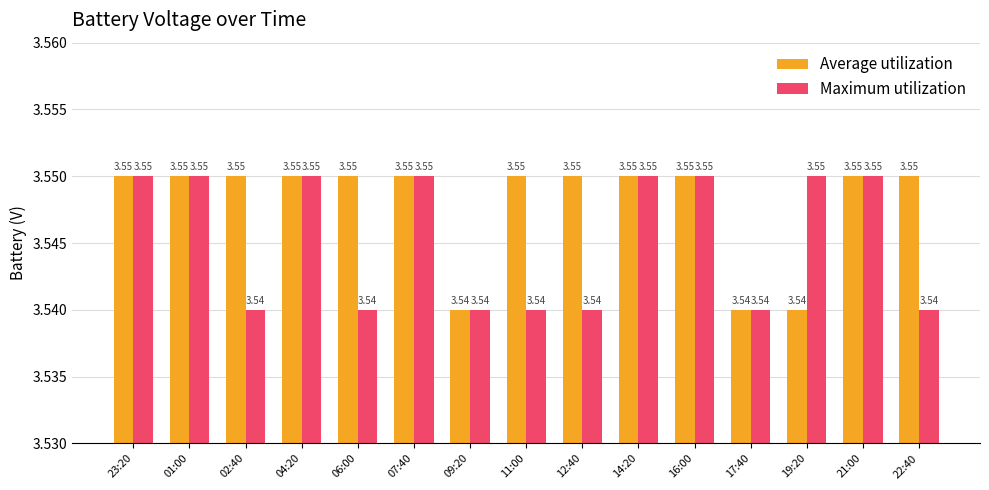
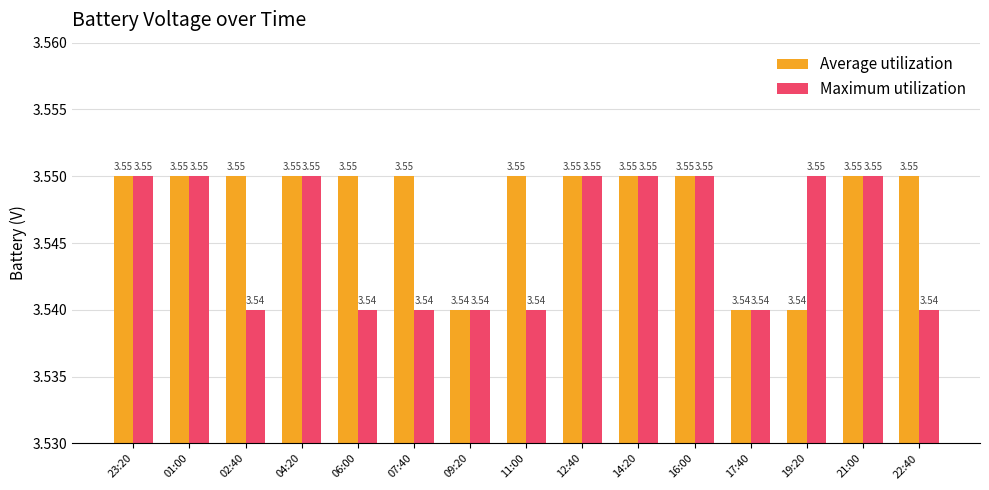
  {
    "Average utilization": {
      "23:20": 3.55,
      "01:00": 3.55,
      "02:40": 3.55,
      "04:20": 3.55,
      "06:00": 3.55,
      "07:40": 3.55,
      "09:20": 3.54,
      "11:00": 3.55,
      "12:40": 3.55,
      "14:20": 3.55,
      "16:00": 3.55,
      "17:40": 3.54,
      "19:20": 3.54,
      "21:00": 3.55,
      "22:40": 3.55
    },
    "Maximum utilization": {
      "23:20": 3.55,
      "01:00": 3.55,
      "02:40": 3.54,
      "04:20": 3.55,
      "06:00": 3.54,
-     "07:40": 3.55,
+     "07:40": 3.54,
      "09:20": 3.54,
      "11:00": 3.54,
-     "12:40": 3.54,
+     "12:40": 3.55,
      "14:20": 3.55,
      "16:00": 3.55,
      "17:40": 3.54,
      "19:20": 3.55,
      "21:00": 3.55,
      "22:40": 3.54
    }
  }
